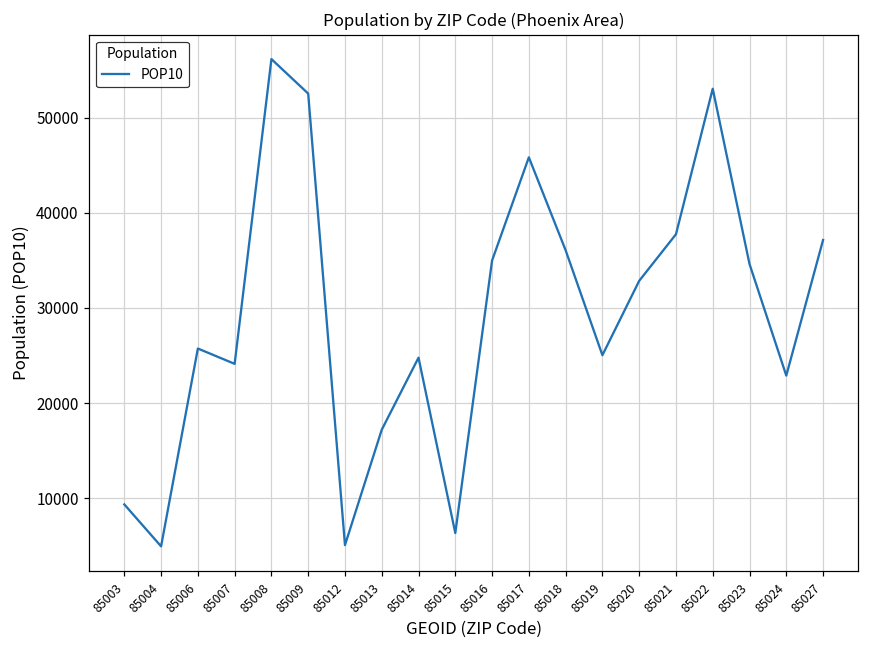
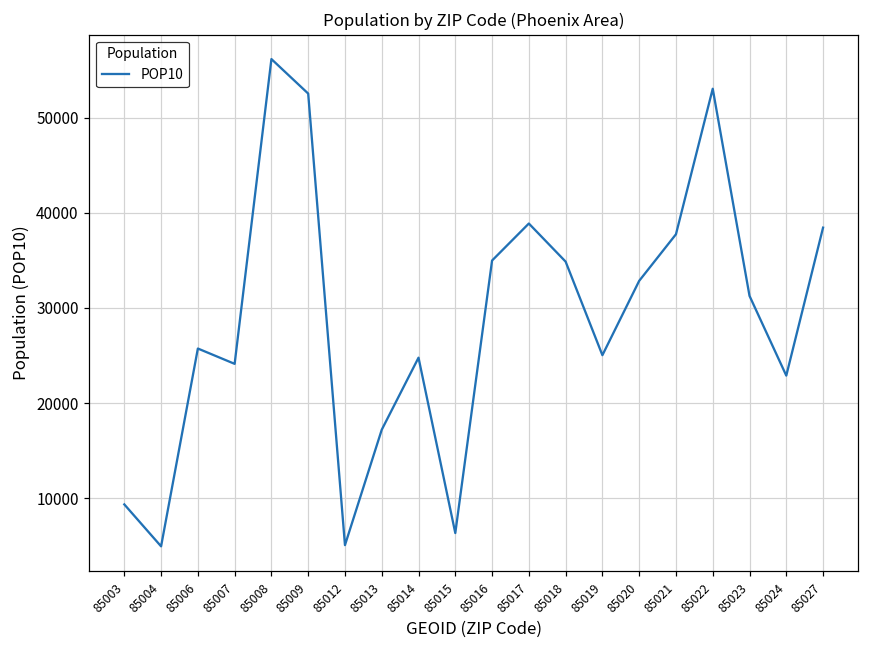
  {
    "85003": 9000,
    "85004": 5000,
    "85006": 26000,
    "85007": 24000,
    "85008": 56000,
    "85009": 53000,
    "85012": 5000,
    "85013": 17000,
    "85014": 25000,
    "85015": 6000,
    "85016": 35000,
-   "85017": 46000,
-   "85018": 36000,
+   "85017": 39000,
+   "85018": 35000,
    "85019": 25000,
    "85020": 33000,
    "85021": 38000,
    "85022": 53000,
-   "85023": 35000,
+   "85023": 31000,
    "85024": 23000,
-   "85027": 37000
+   "85027": 38000
  }
